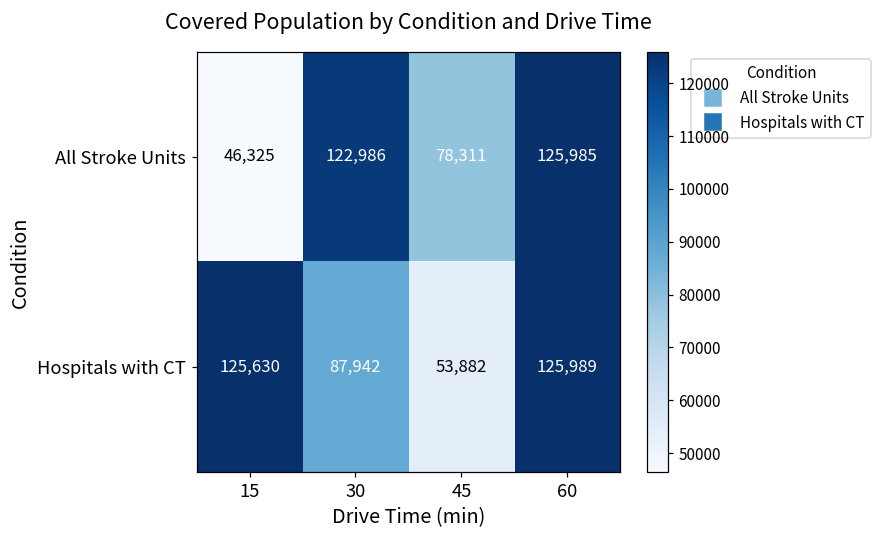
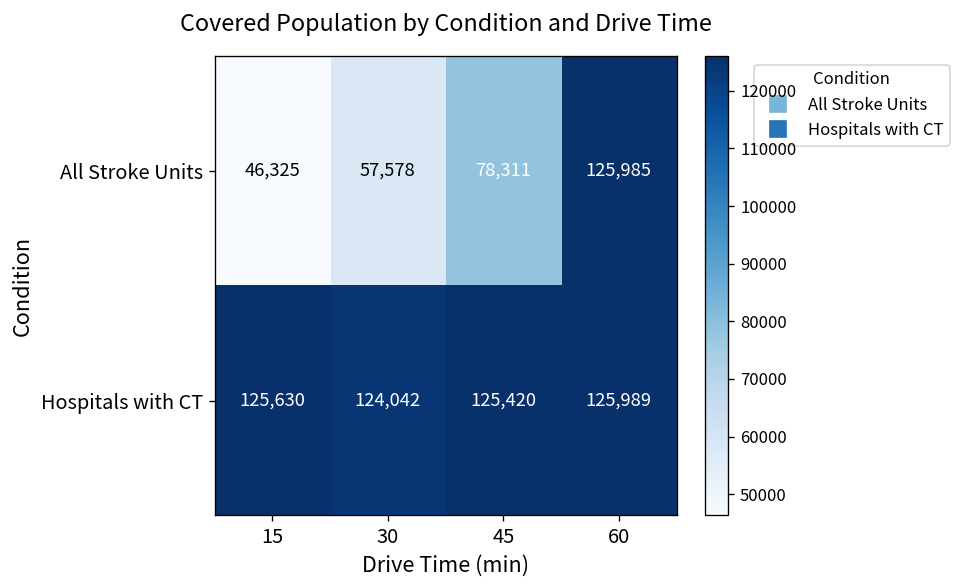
  {
    "All Stroke Units": {
      "15": "46,325",
-     "30": "122,986",
+     "30": "57,578",
      "45": "78,311",
      "60": "125,985"
    },
    "Hospitals with CT": {
      "15": "125,630",
-     "30": "87,942",
-     "45": "53,882",
+     "30": "124,042",
+     "45": "125,420",
      "60": "125,989"
    }
  }
